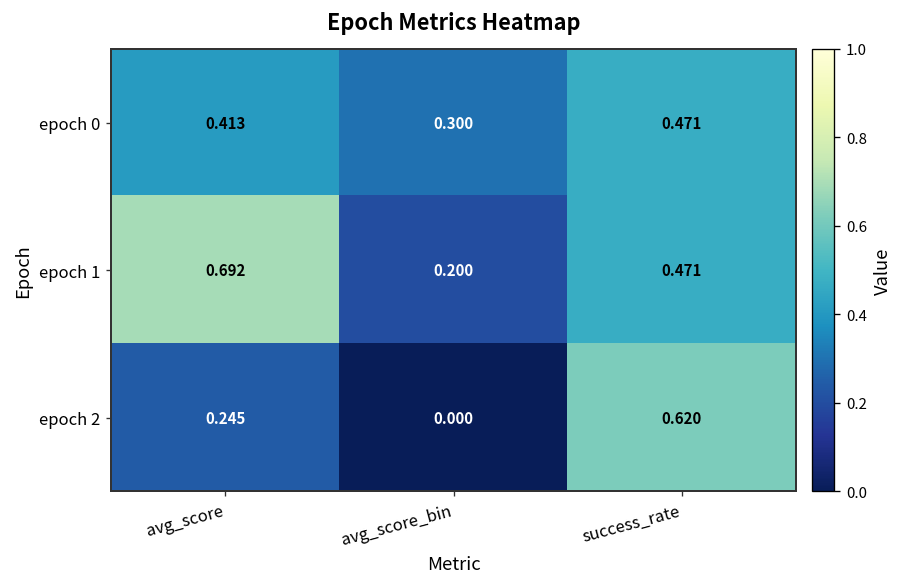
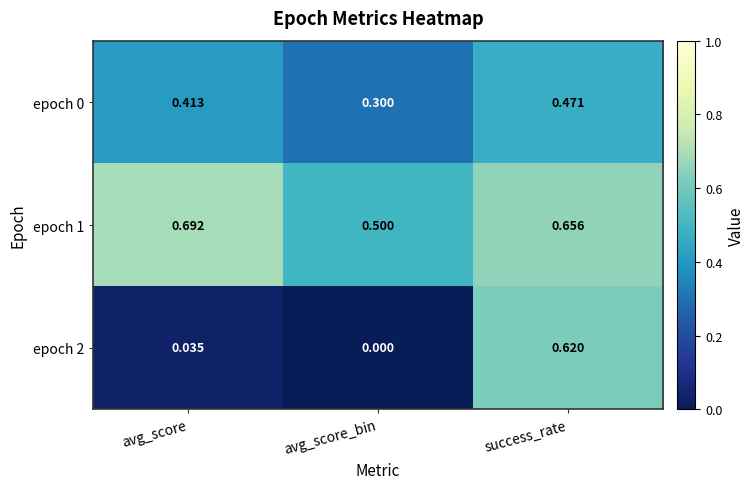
  {
    "epoch 0": {
      "avg_score": 0.413,
      "avg_score_bin": 0.300,
      "success_rate": 0.471
    },
    "epoch 1": {
      "avg_score": 0.692,
-     "avg_score_bin": 0.200,
-     "success_rate": 0.471
+     "avg_score_bin": 0.500,
+     "success_rate": 0.656
    },
    "epoch 2": {
-     "avg_score": 0.245,
+     "avg_score": 0.035,
      "avg_score_bin": 0.000,
      "success_rate": 0.620
    }
  }
